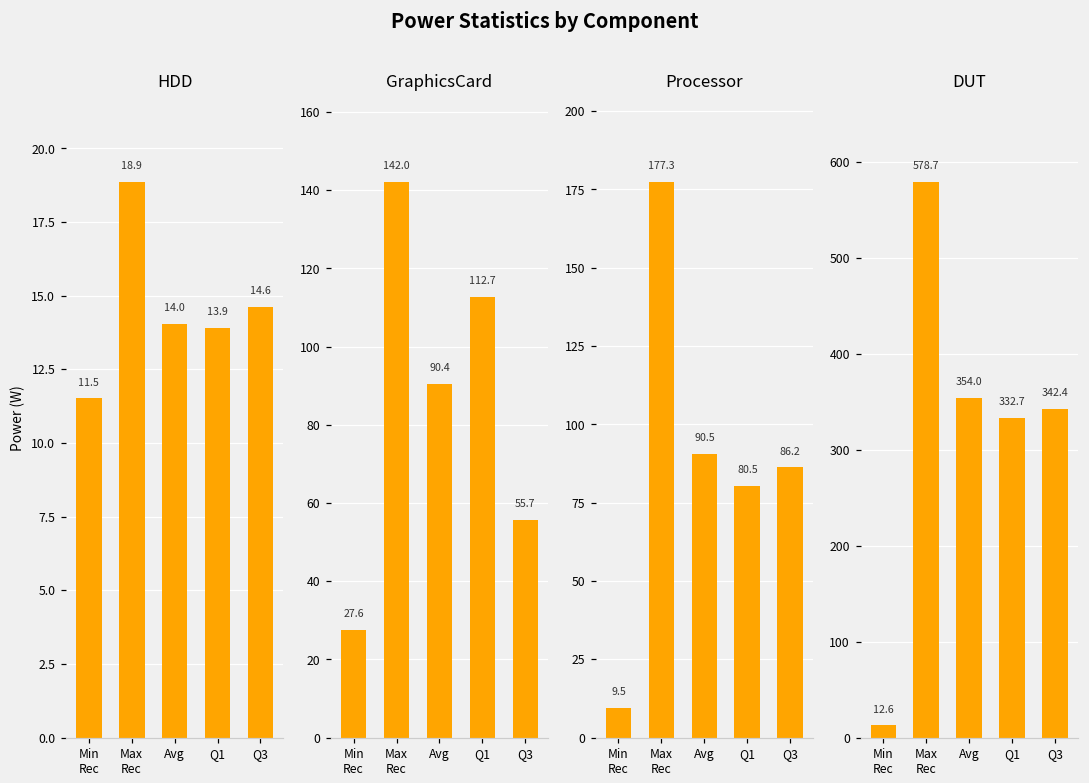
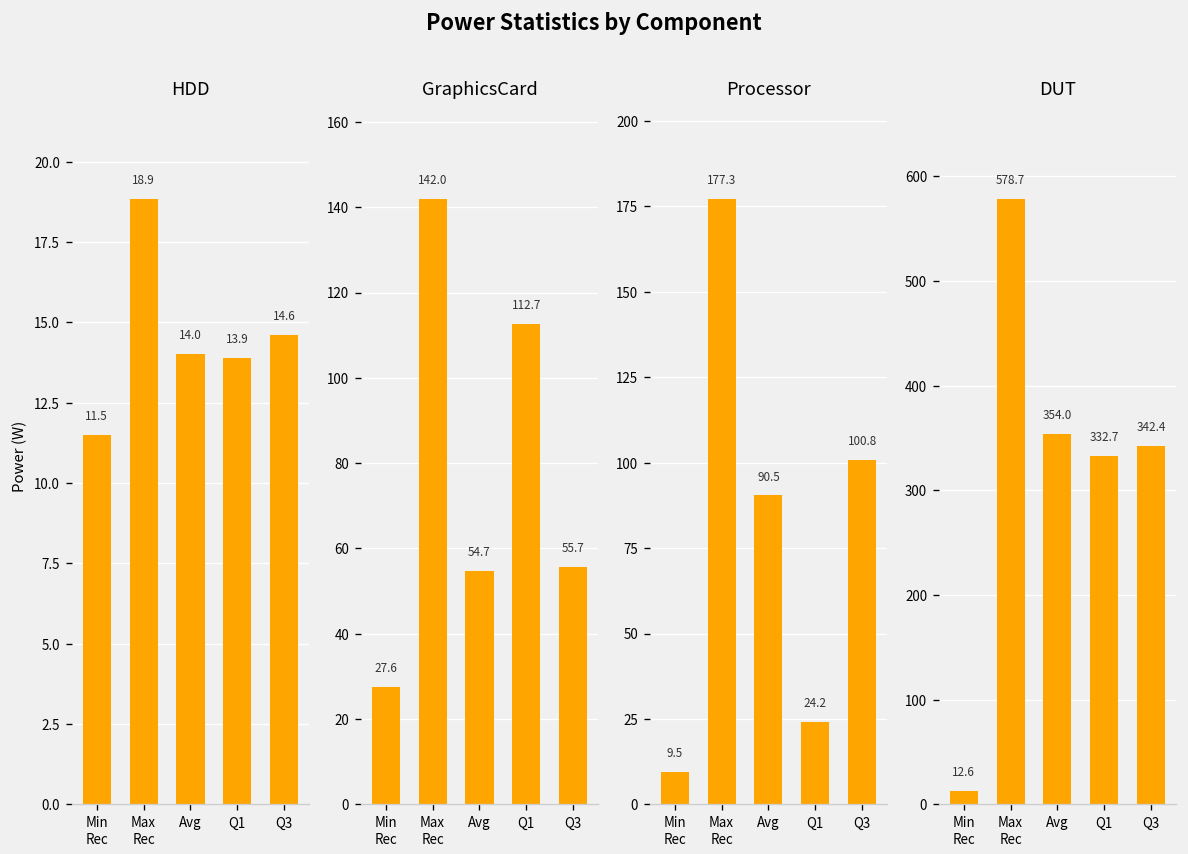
  {
    "HDD": {
      "Min Rec": 11.5,
      "Max Rec": 18.9,
      "Avg": 14.0,
      "Q1": 13.9,
      "Q3": 14.6
    },
    "GraphicsCard": {
      "Min Rec": 27.6,
      "Max Rec": 142.0,
-     "Avg": 90.4,
+     "Avg": 54.7,
      "Q1": 112.7,
      "Q3": 55.7
    },
    "Processor": {
      "Min Rec": 9.5,
      "Max Rec": 177.3,
      "Avg": 90.5,
-     "Q1": 80.5,
-     "Q3": 86.2
+     "Q1": 24.2,
+     "Q3": 100.8
    },
    "DUT": {
      "Min Rec": 12.6,
      "Max Rec": 578.7,
      "Avg": 354.0,
      "Q1": 332.7,
      "Q3": 342.4
    }
  }
